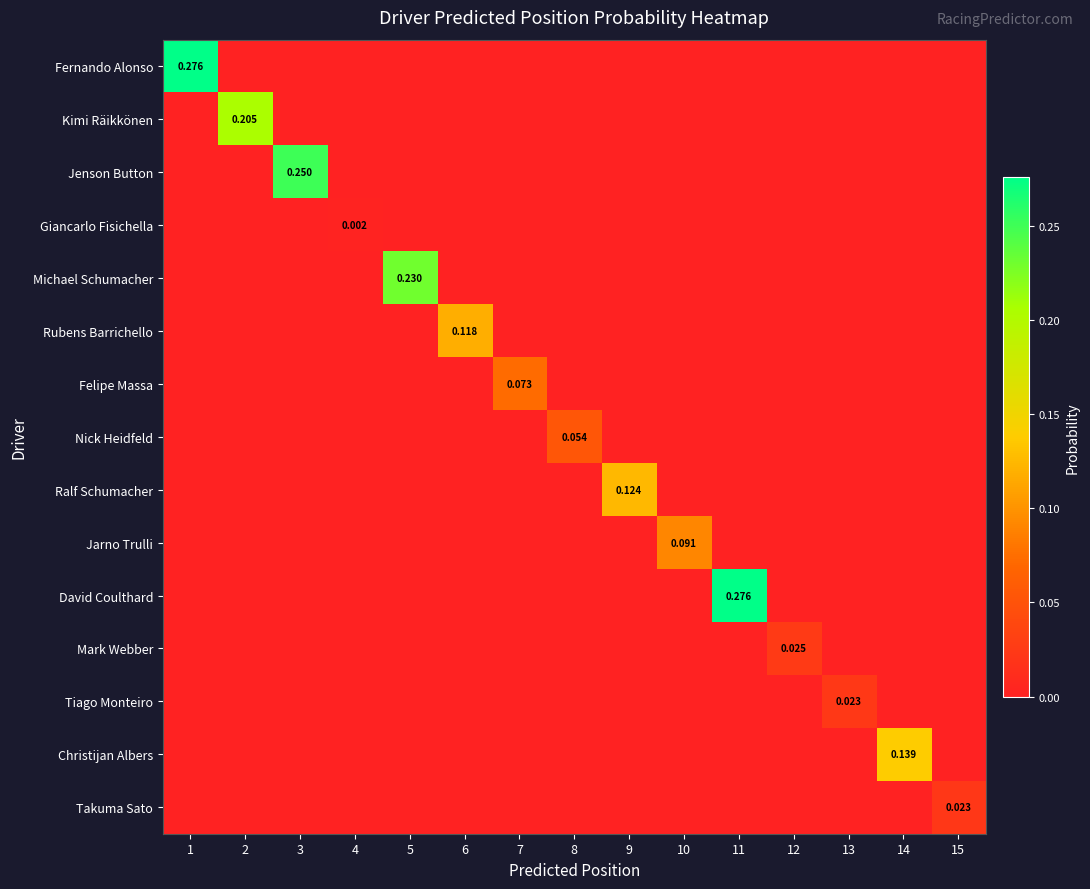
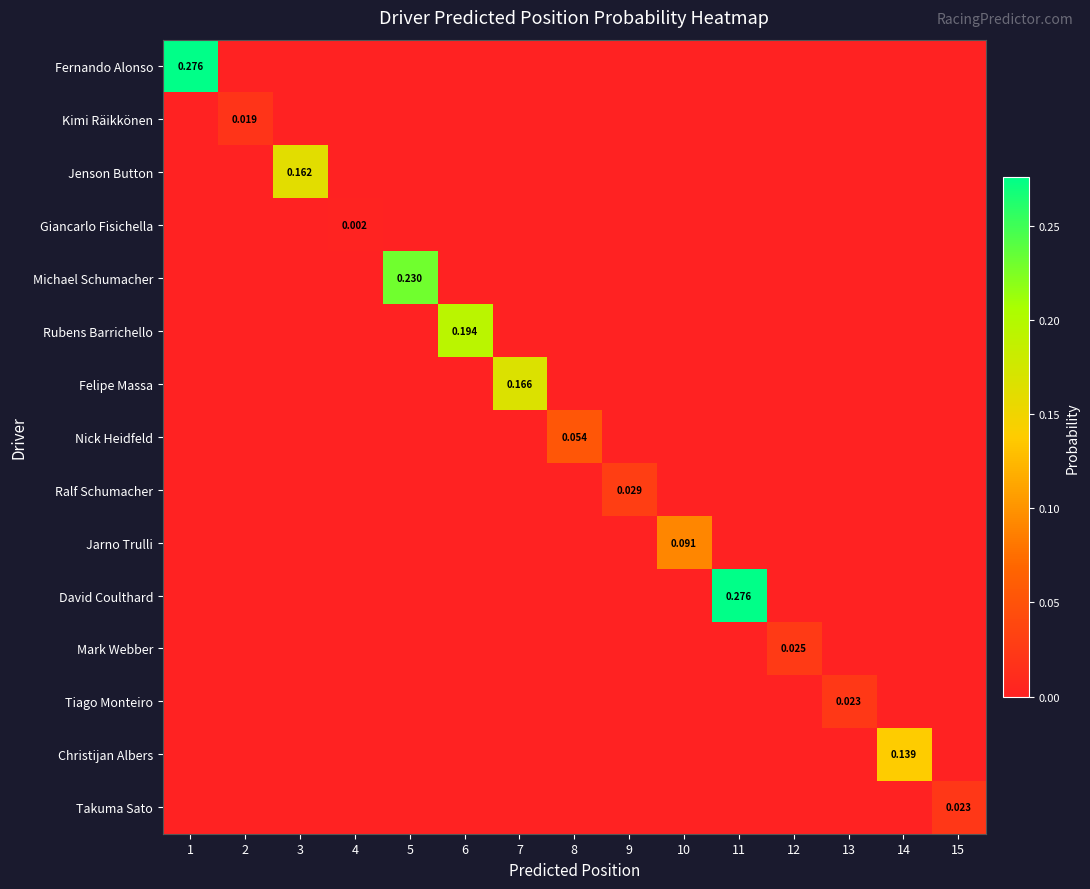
  {
    "Fernando Alonso": {
      "1": 0.276
    },
    "Kimi Räikkönen": {
-     "2": 0.205
+     "2": 0.019
    },
    "Jenson Button": {
-     "3": 0.250
+     "3": 0.162
    },
    "Giancarlo Fisichella": {
      "4": 0.002
    },
    "Michael Schumacher": {
      "5": 0.230
    },
    "Rubens Barrichello": {
-     "6": 0.118
+     "6": 0.194
    },
    "Felipe Massa": {
-     "7": 0.073
+     "7": 0.166
    },
    "Nick Heidfeld": {
      "8": 0.054
    },
    "Ralf Schumacher": {
-     "9": 0.124
+     "9": 0.029
    },
    "Jarno Trulli": {
      "10": 0.091
    },
    "David Coulthard": {
      "11": 0.276
    },
    "Mark Webber": {
      "12": 0.025
    },
    "Tiago Monteiro": {
      "13": 0.023
    },
    "Christijan Albers": {
      "14": 0.139
    },
    "Takuma Sato": {
      "15": 0.023
    }
  }
